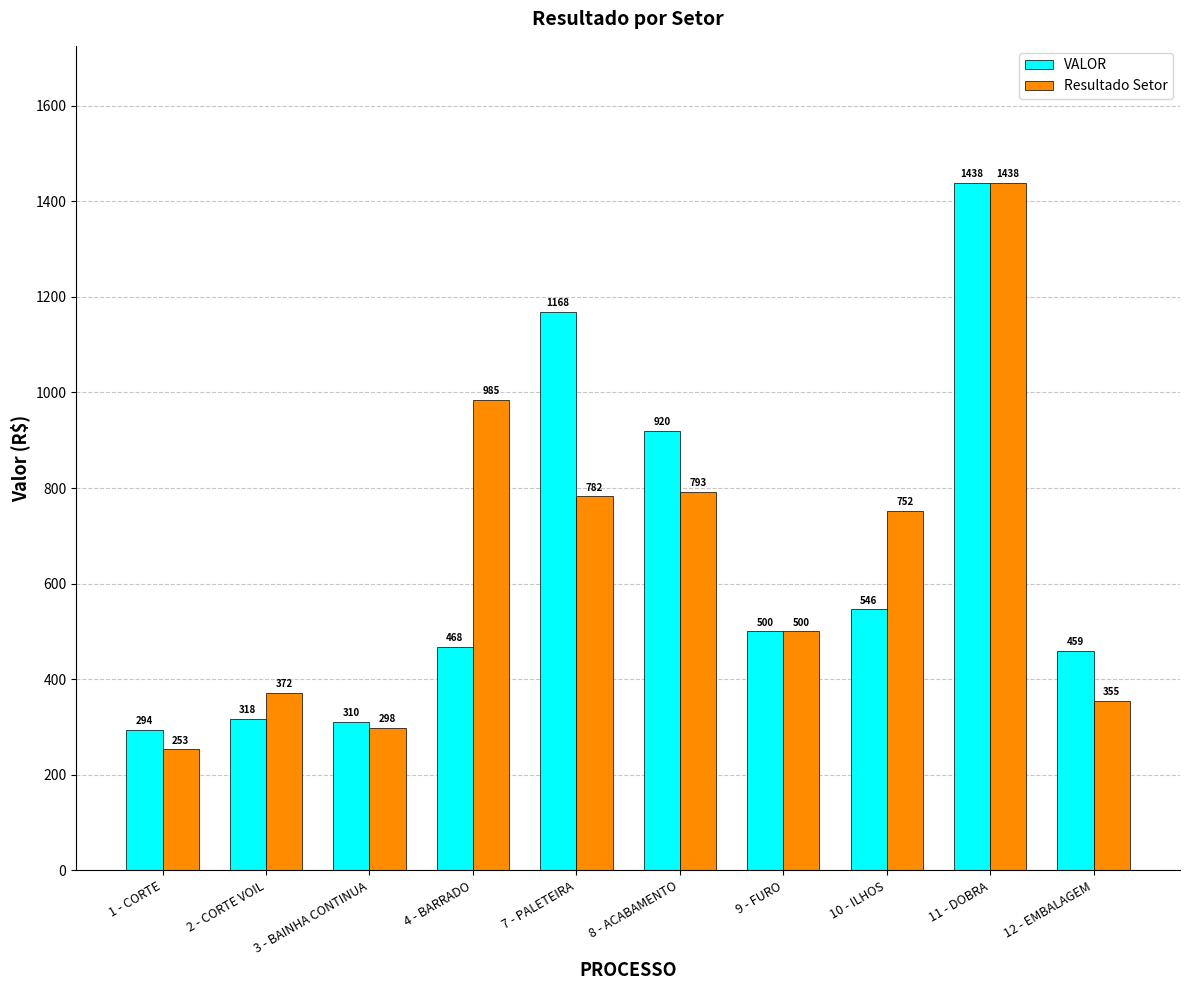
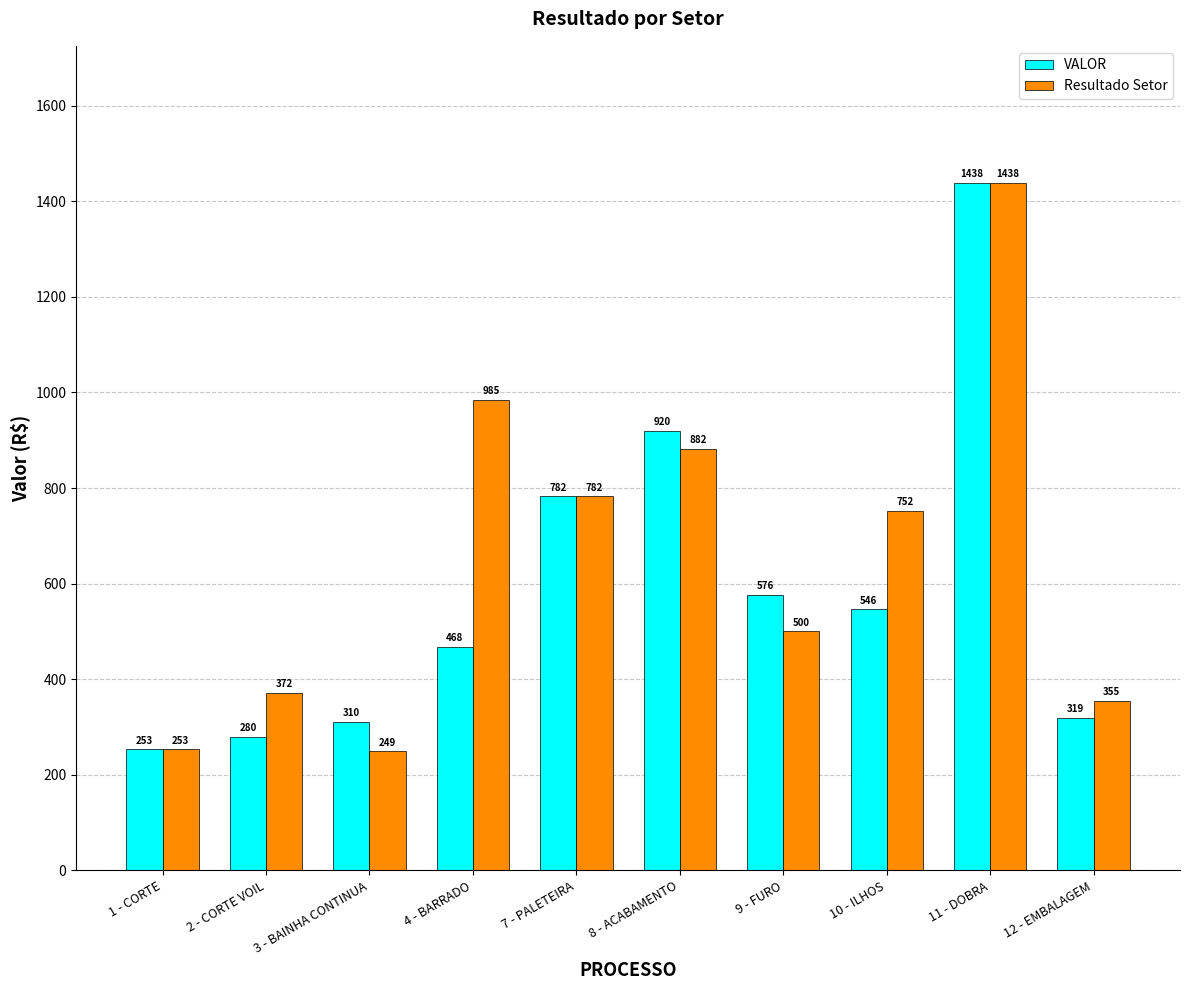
  {
    "VALOR": {
-     "1 - CORTE": 294,
-     "2 - CORTE VOIL": 318,
+     "1 - CORTE": 253,
+     "2 - CORTE VOIL": 280,
      "3 - BAINHA CONTINUA": 310,
      "4 - BARRADO": 468,
-     "7 - PALETEIRA": 1168,
+     "7 - PALETEIRA": 782,
      "8 - ACABAMENTO": 920,
-     "9 - FURO": 500,
+     "9 - FURO": 576,
      "10 - ILHOS": 546,
      "11 - DOBRA": 1438,
-     "12 - EMBALAGEM": 459
+     "12 - EMBALAGEM": 319
    },
    "Resultado Setor": {
      "1 - CORTE": 253,
      "2 - CORTE VOIL": 372,
-     "3 - BAINHA CONTINUA": 298,
+     "3 - BAINHA CONTINUA": 249,
      "4 - BARRADO": 985,
      "7 - PALETEIRA": 782,
-     "8 - ACABAMENTO": 793,
+     "8 - ACABAMENTO": 882,
      "9 - FURO": 500,
      "10 - ILHOS": 752,
      "11 - DOBRA": 1438,
      "12 - EMBALAGEM": 355
    }
  }
